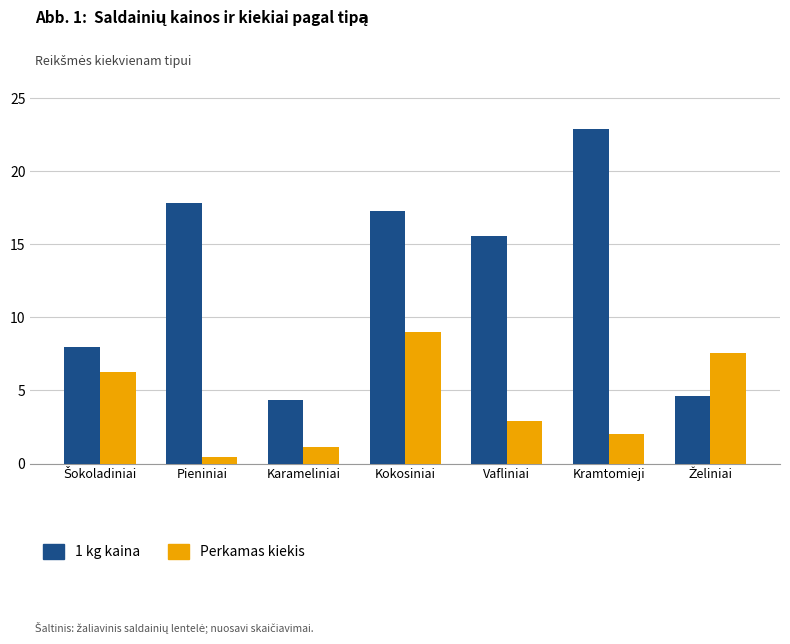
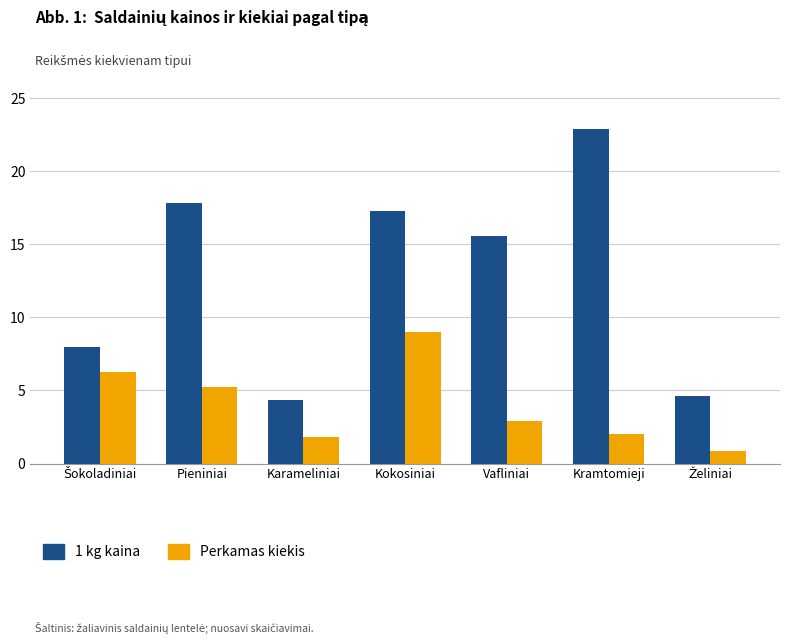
  {
    "1 kg kaina": {
      "Šokoladiniai": 8.0,
      "Pieniniai": 17.9,
      "Karameliniai": 4.3,
      "Kokosiniai": 17.3,
      "Vafliniai": 15.6,
      "Kramtomieji": 22.9,
      "Želiniai": 4.6
    },
    "Perkamas kiekis": {
      "Šokoladiniai": 6.3,
-     "Pieniniai": 0.5,
-     "Karameliniai": 1.2,
+     "Pieniniai": 5.3,
+     "Karameliniai": 1.8,
      "Kokosiniai": 9.0,
      "Vafliniai": 2.9,
      "Kramtomieji": 2.0,
-     "Želiniai": 7.6
+     "Želiniai": 0.9
    }
  }
